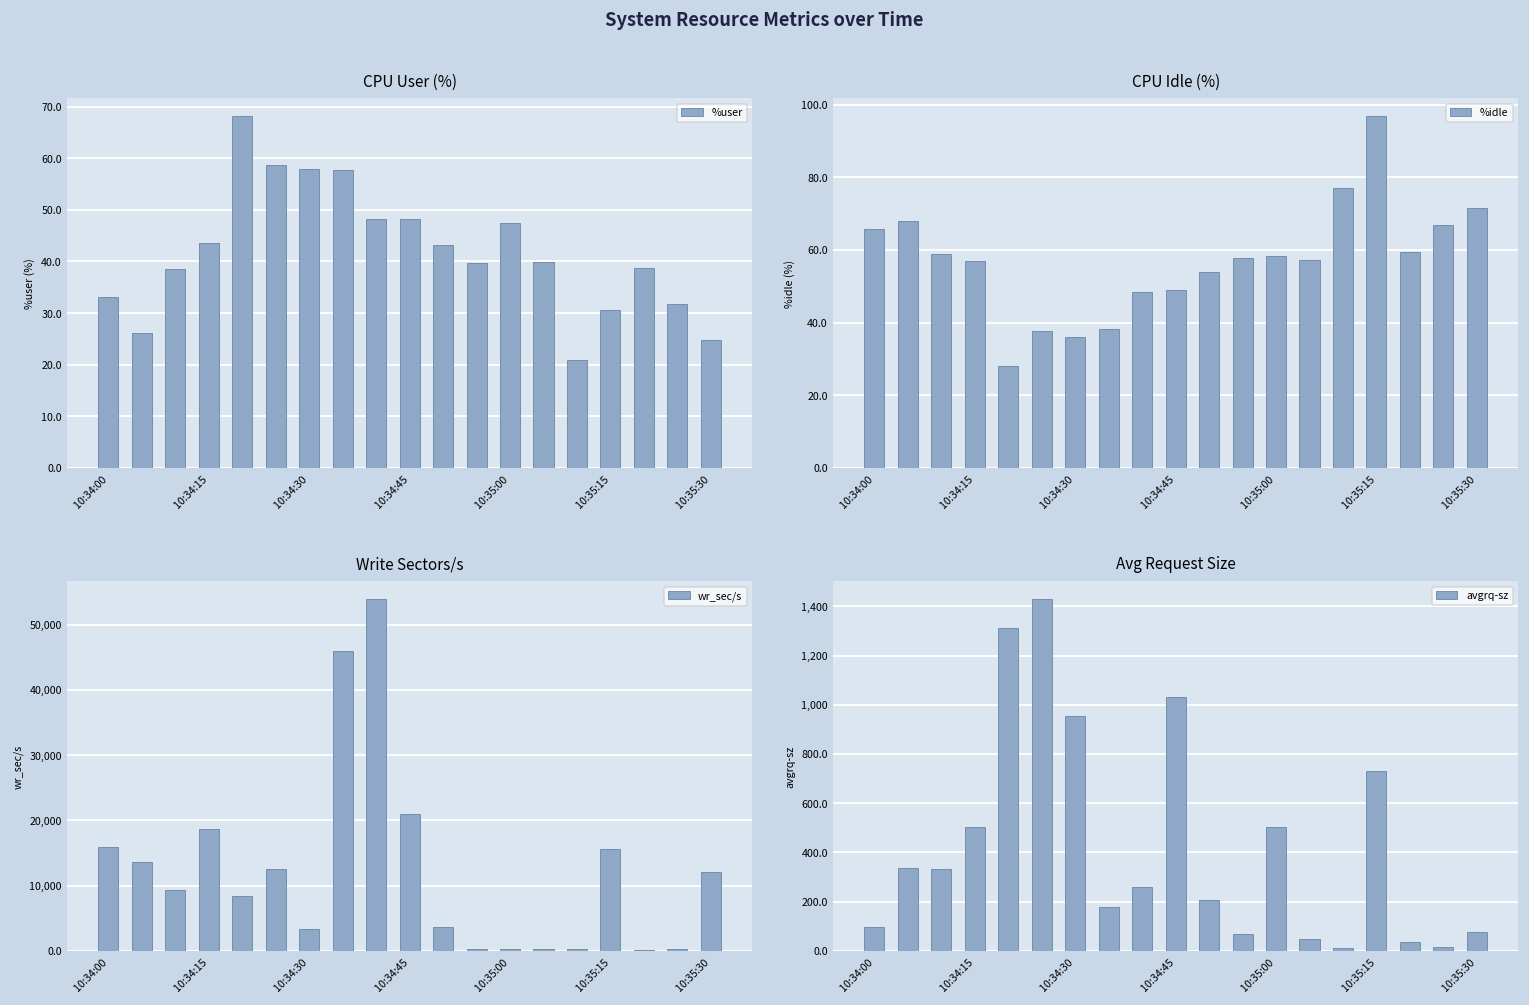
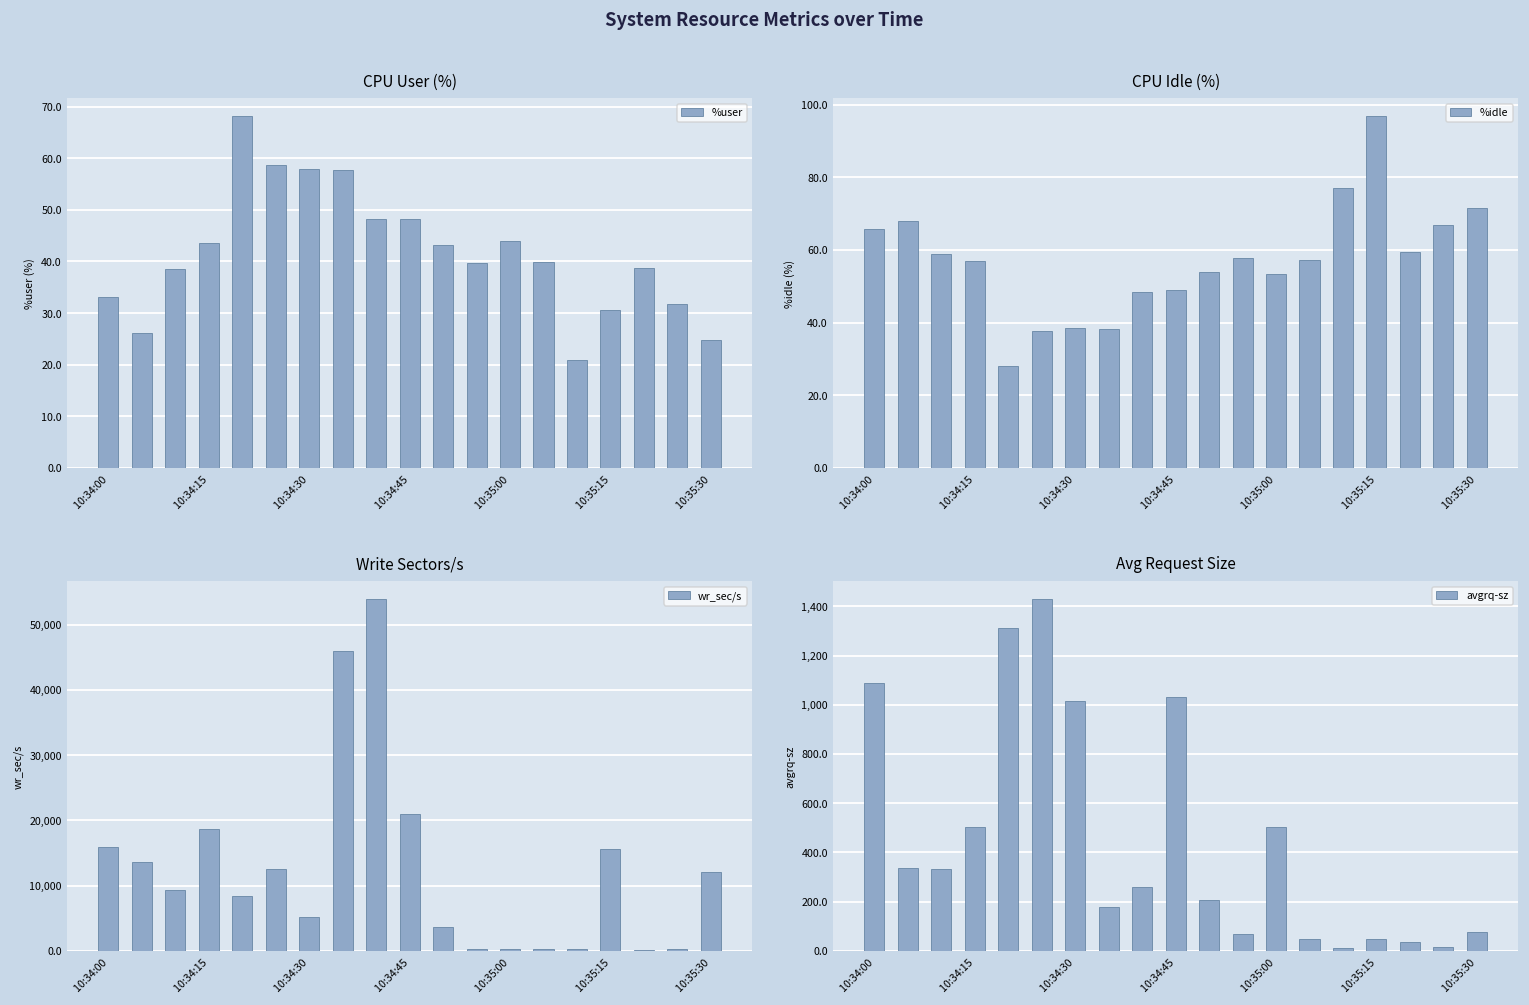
  {
    "CPU User (%)": {
      "10:34:00": "33",
      "10:34:15": "44",
      "10:34:30": "58",
      "10:34:45": "48",
-     "10:35:00": "48",
+     "10:35:00": "44",
      "10:35:15": "31",
      "10:35:30": "25"
    },
    "CPU Idle (%)": {
      "10:34:00": "66",
      "10:34:15": "57",
-     "10:34:30": "36",
+     "10:34:30": "39",
      "10:34:45": "49",
-     "10:35:00": "58",
+     "10:35:00": "53",
      "10:35:15": "97",
      "10:35:30": "72"
    },
    "Write Sectors/s": {
      "10:34:00": "16,000",
      "10:34:15": "19,000",
-     "10:34:30": "3,000",
+     "10:34:30": "5,000",
      "10:34:45": "21,000",
      "10:35:15": "16,000",
      "10:35:30": "12,000"
    },
    "Avg Request Size": {
-     "10:34:00": "100",
+     "10:34:00": "1,090",
      "10:34:15": "500",
-     "10:34:30": "960",
+     "10:34:30": "1,020",
      "10:34:45": "1,030",
      "10:35:00": "510",
-     "10:35:15": "730",
+     "10:35:15": "50",
      "10:35:30": "80"
    }
  }
